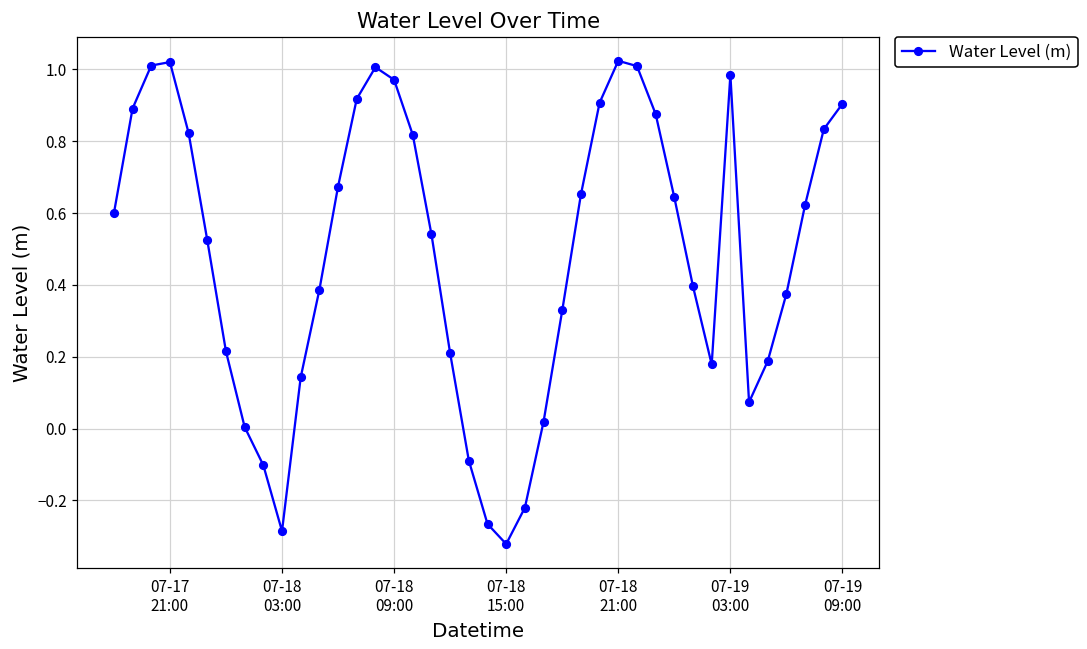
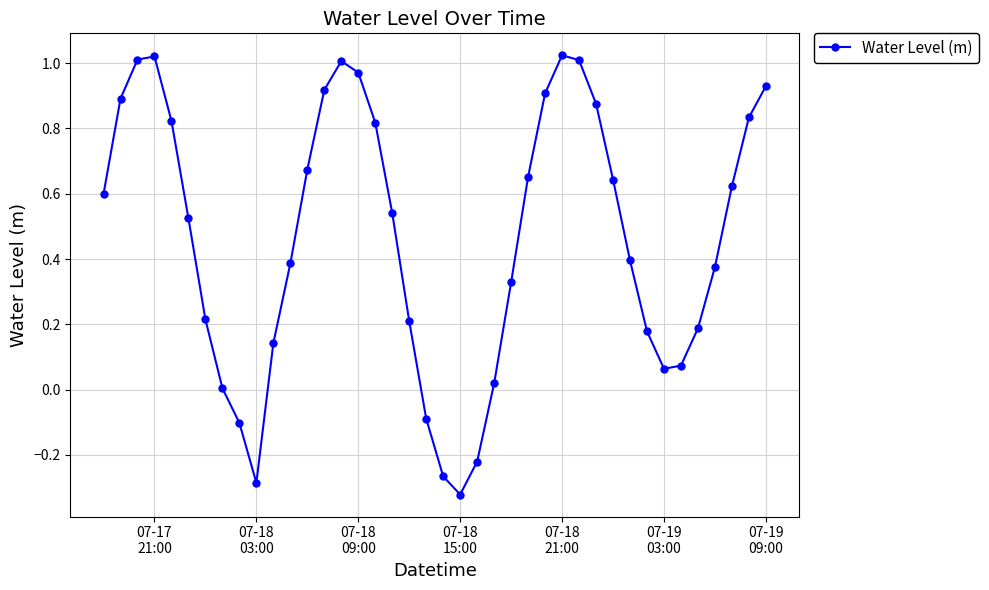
  {
    "07-17 21:00": 1.02,
    "07-18 03:00": -0.29,
    "07-18 09:00": 0.97,
    "07-18 15:00": -0.32,
    "07-18 21:00": 1.02,
-   "07-19 03:00": 0.98,
-   "07-19 09:00": 0.90
+   "07-19 03:00": 0.06,
+   "07-19 09:00": 0.93
  }
